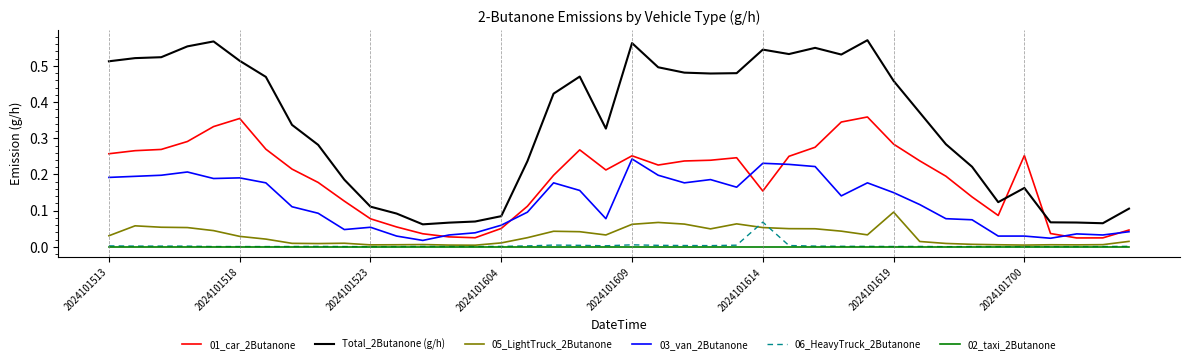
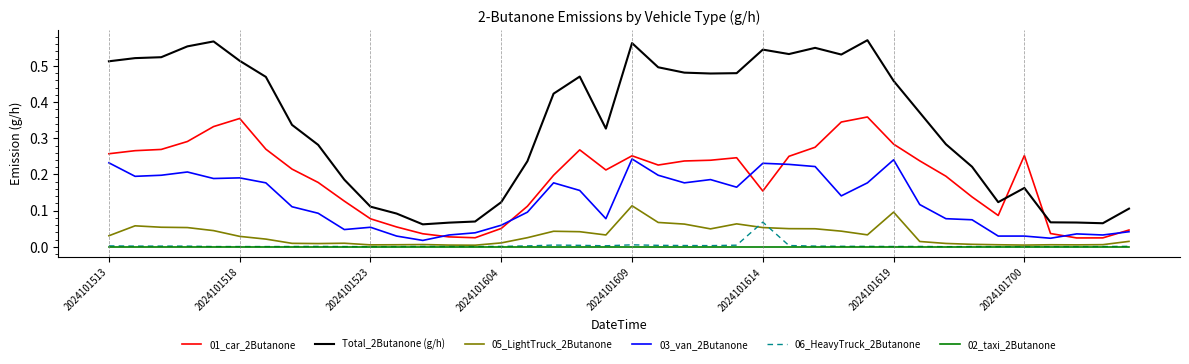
  {
    "01_car_2Butanone": {
      "2024101513": 0.26,
      "2024101518": 0.35,
      "2024101523": 0.08,
      "2024101604": 0.05,
      "2024101609": 0.25,
      "2024101614": 0.15,
      "2024101619": 0.28,
      "2024101700": 0.25
    },
    "Total_2Butanone (g/h)": {
      "2024101513": 0.51,
      "2024101518": 0.51,
      "2024101523": 0.11,
-     "2024101604": 0.08,
+     "2024101604": 0.12,
      "2024101609": 0.56,
      "2024101614": 0.54,
      "2024101619": 0.46,
      "2024101700": 0.16
    },
    "05_LightTruck_2Butanone": {
      "2024101513": 0.03,
      "2024101518": 0.03,
      "2024101604": 0.01,
-     "2024101609": 0.06,
+     "2024101609": 0.11,
      "2024101614": 0.05,
      "2024101619": 0.10
    },
    "03_van_2Butanone": {
-     "2024101513": 0.19,
+     "2024101513": 0.23,
      "2024101518": 0.19,
      "2024101523": 0.05,
      "2024101604": 0.06,
      "2024101609": 0.24,
      "2024101614": 0.23,
-     "2024101619": 0.15,
+     "2024101619": 0.24,
      "2024101700": 0.03
    },
    "06_HeavyTruck_2Butanone": {
      "2024101614": 0.07
    },
    "02_taxi_2Butanone": {
      "2024101614": 0.00
    }
  }
